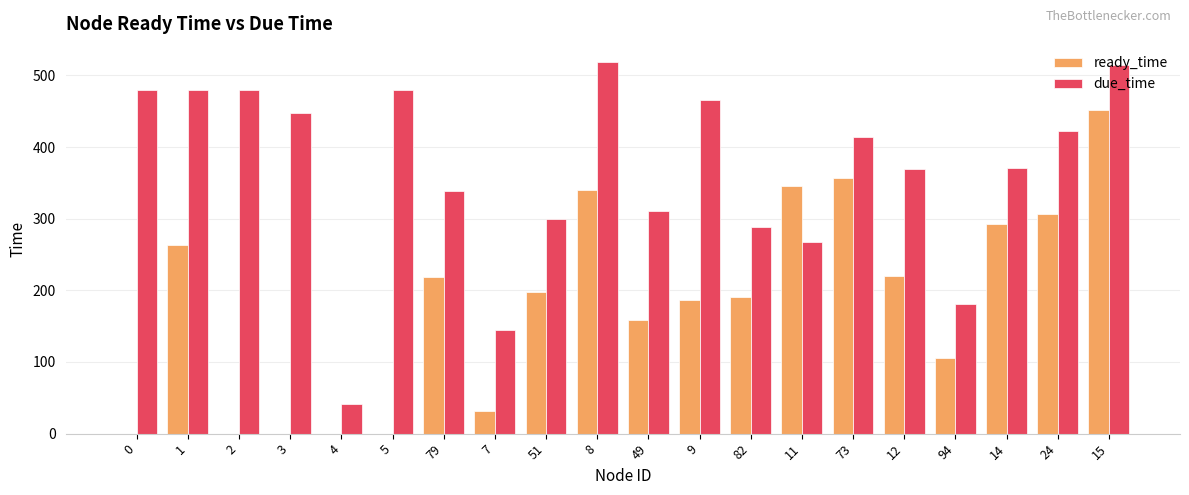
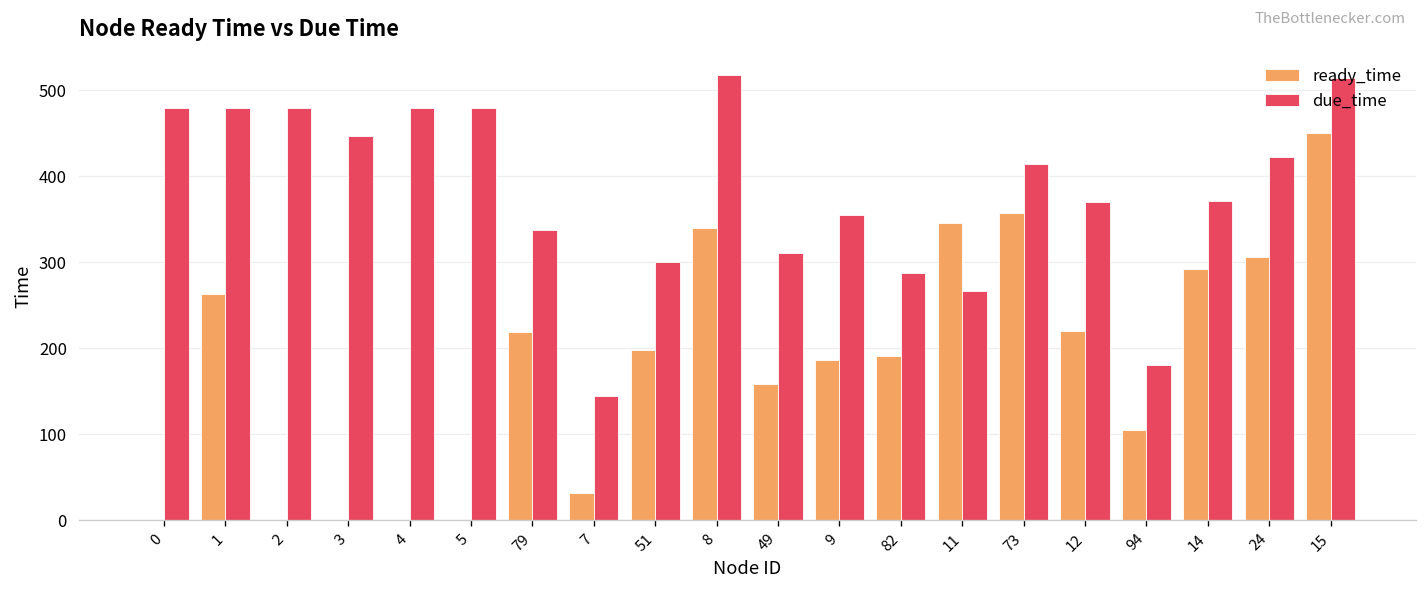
  {
    "ready_time": {
      "0": 0,
      "1": 260,
      "2": 0,
      "3": 0,
      "4": 0,
      "5": 0,
      "79": 220,
      "7": 30,
      "51": 200,
      "8": 340,
      "49": 160,
      "9": 190,
      "82": 190,
      "11": 350,
      "73": 360,
      "12": 220,
      "94": 110,
      "14": 290,
      "24": 310,
      "15": 450
    },
    "due_time": {
      "0": 480,
      "1": 480,
      "2": 480,
      "3": 450,
-     "4": 40,
+     "4": 480,
      "5": 480,
      "79": 340,
      "7": 150,
      "51": 300,
      "8": 520,
      "49": 310,
-     "9": 470,
+     "9": 360,
      "82": 290,
      "11": 270,
      "73": 410,
      "12": 370,
      "94": 180,
      "14": 370,
      "24": 420,
      "15": 520
    }
  }
